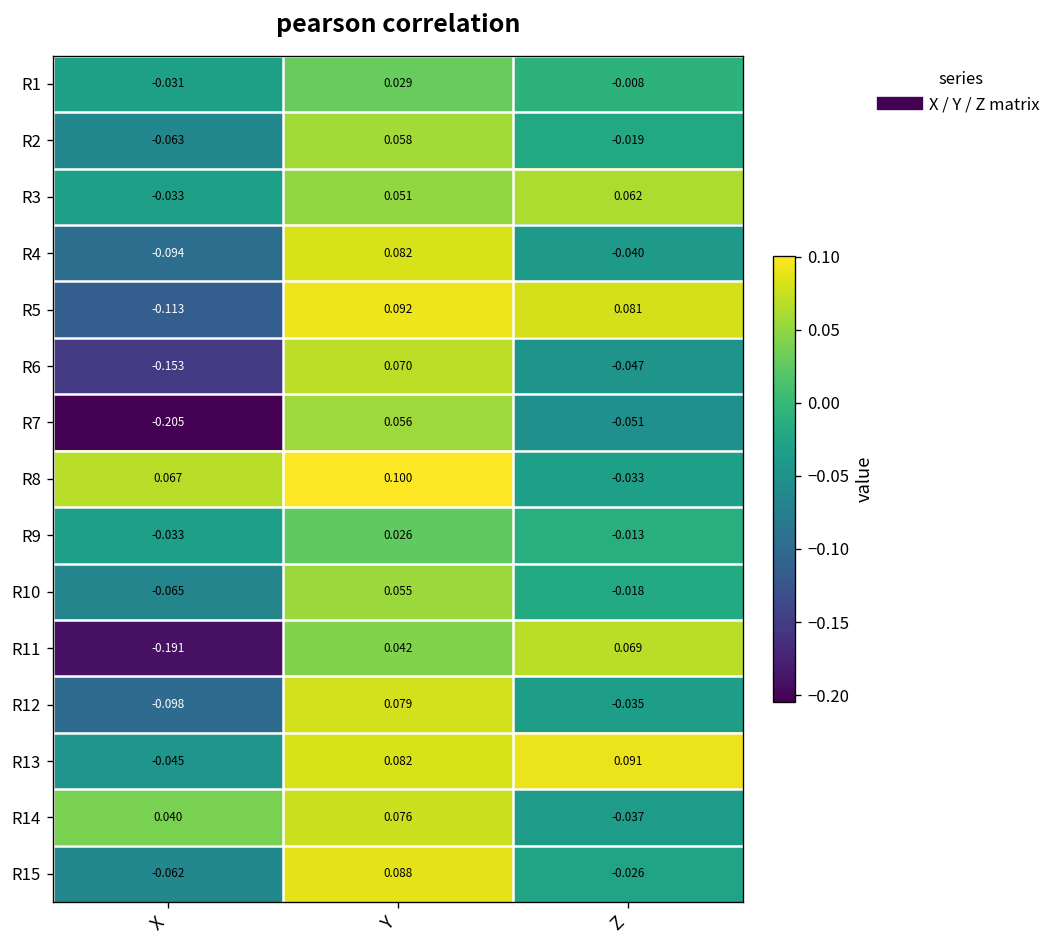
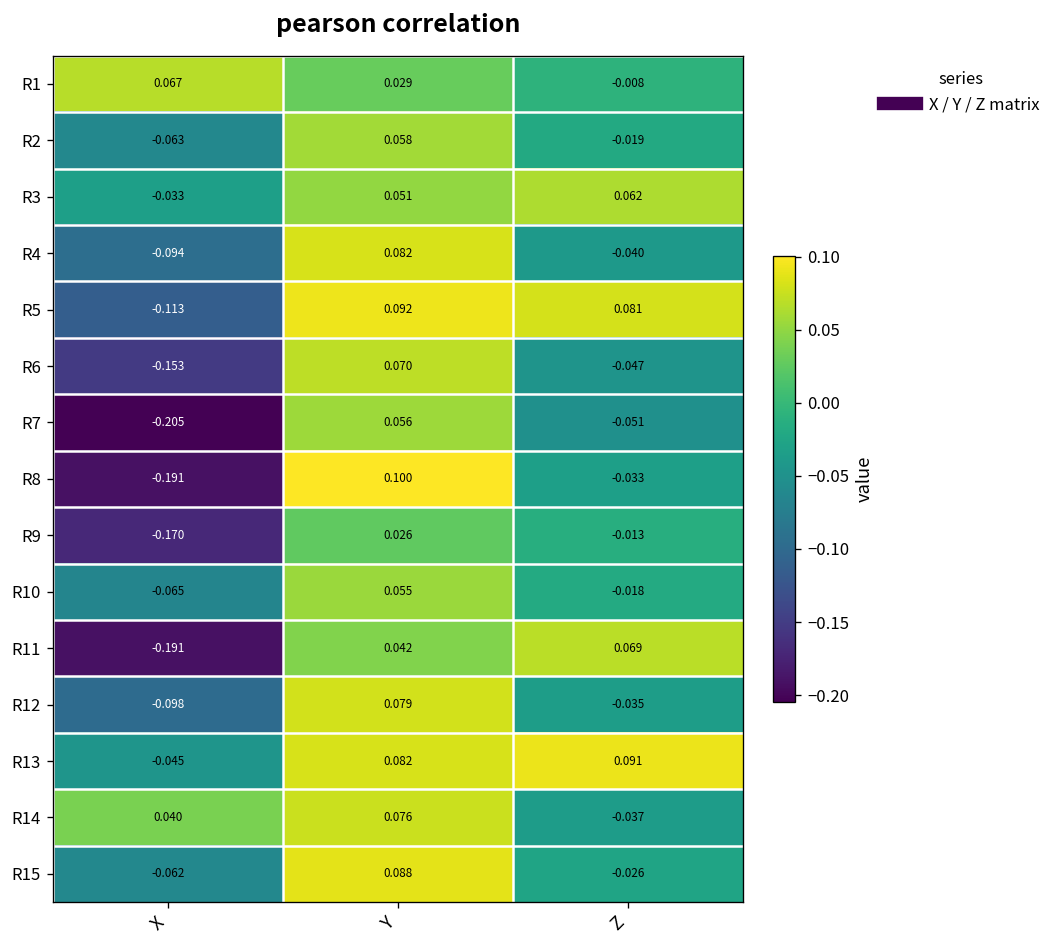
  {
    "R1": {
-     "X": -0.031,
+     "X": 0.067,
      "Y": 0.029,
      "Z": -0.008
    },
    "R2": {
      "X": -0.063,
      "Y": 0.058,
      "Z": -0.019
    },
    "R3": {
      "X": -0.033,
      "Y": 0.051,
      "Z": 0.062
    },
    "R4": {
      "X": -0.094,
      "Y": 0.082,
      "Z": -0.040
    },
    "R5": {
      "X": -0.113,
      "Y": 0.092,
      "Z": 0.081
    },
    "R6": {
      "X": -0.153,
      "Y": 0.070,
      "Z": -0.047
    },
    "R7": {
      "X": -0.205,
      "Y": 0.056,
      "Z": -0.051
    },
    "R8": {
-     "X": 0.067,
+     "X": -0.191,
      "Y": 0.100,
      "Z": -0.033
    },
    "R9": {
-     "X": -0.033,
+     "X": -0.170,
      "Y": 0.026,
      "Z": -0.013
    },
    "R10": {
      "X": -0.065,
      "Y": 0.055,
      "Z": -0.018
    },
    "R11": {
      "X": -0.191,
      "Y": 0.042,
      "Z": 0.069
    },
    "R12": {
      "X": -0.098,
      "Y": 0.079,
      "Z": -0.035
    },
    "R13": {
      "X": -0.045,
      "Y": 0.082,
      "Z": 0.091
    },
    "R14": {
      "X": 0.040,
      "Y": 0.076,
      "Z": -0.037
    },
    "R15": {
      "X": -0.062,
      "Y": 0.088,
      "Z": -0.026
    }
  }
